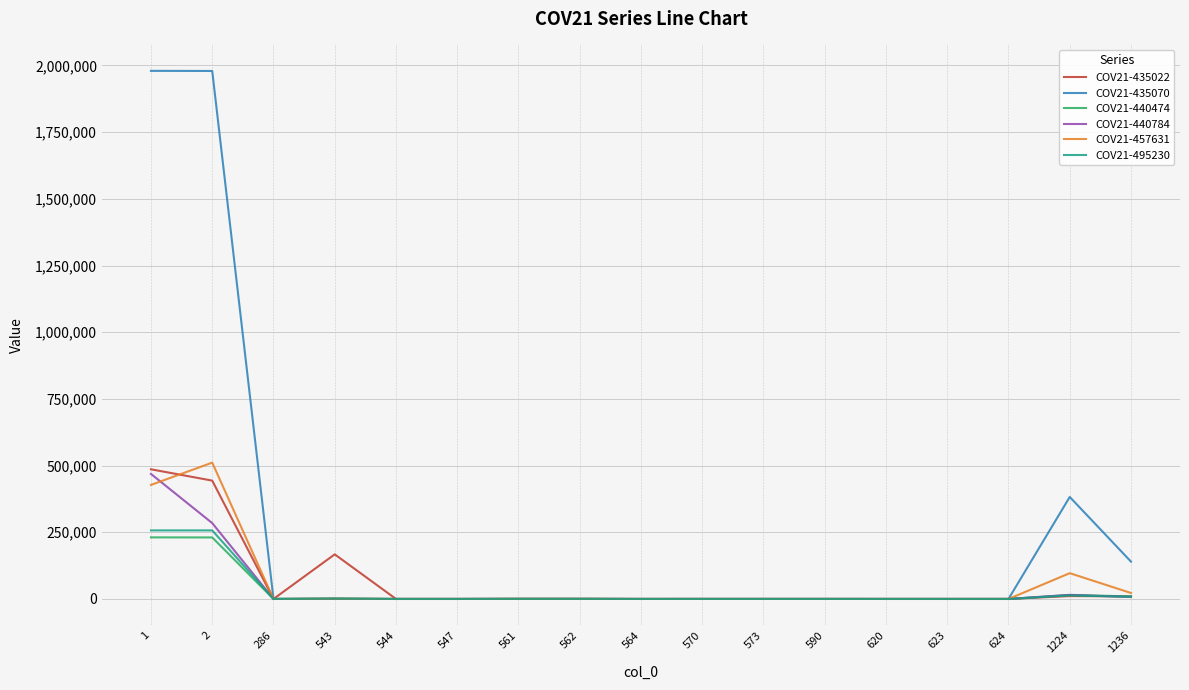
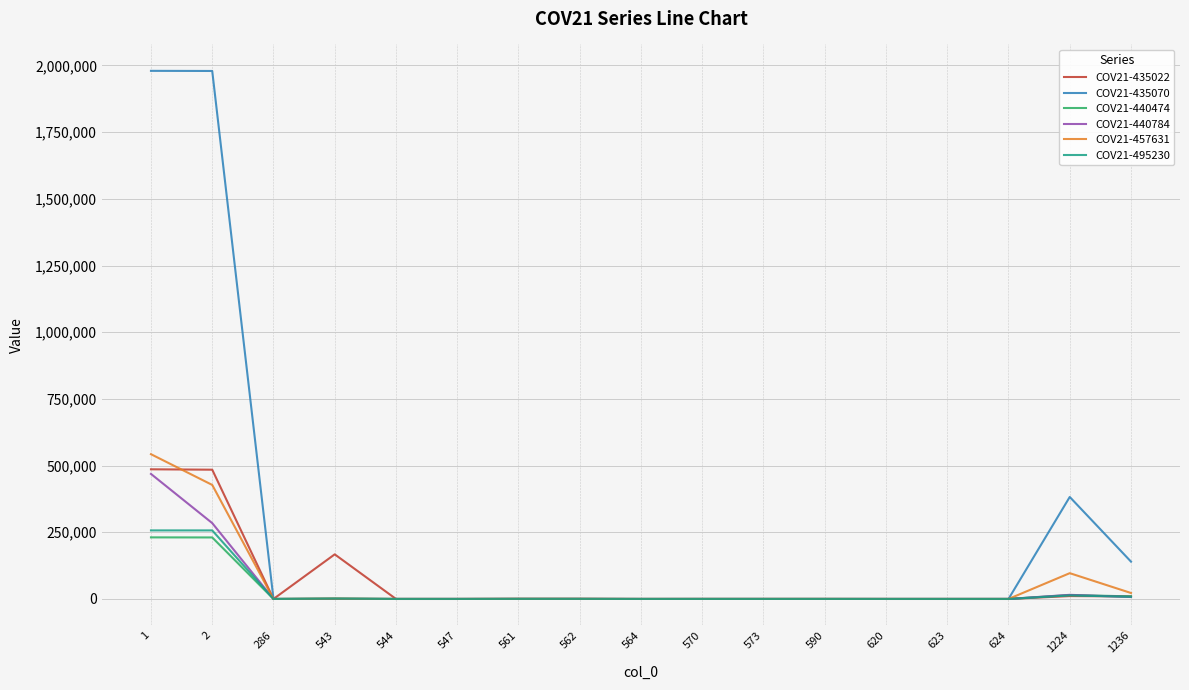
  {
    "COV21-435022": {
      "1": "490,000",
-     "2": "440,000",
+     "2": "480,000",
      "543": "170,000"
    },
    "COV21-435070": {
      "1": "1,980,000",
      "2": "1,980,000",
      "1224": "380,000",
      "1236": "140,000"
    },
    "COV21-440784": {
      "1": "470,000",
      "2": "280,000"
    },
    "COV21-457631": {
-     "1": "430,000",
-     "2": "510,000",
+     "1": "540,000",
+     "2": "430,000",
      "1224": "100,000",
      "1236": "20,000"
    }
  }
